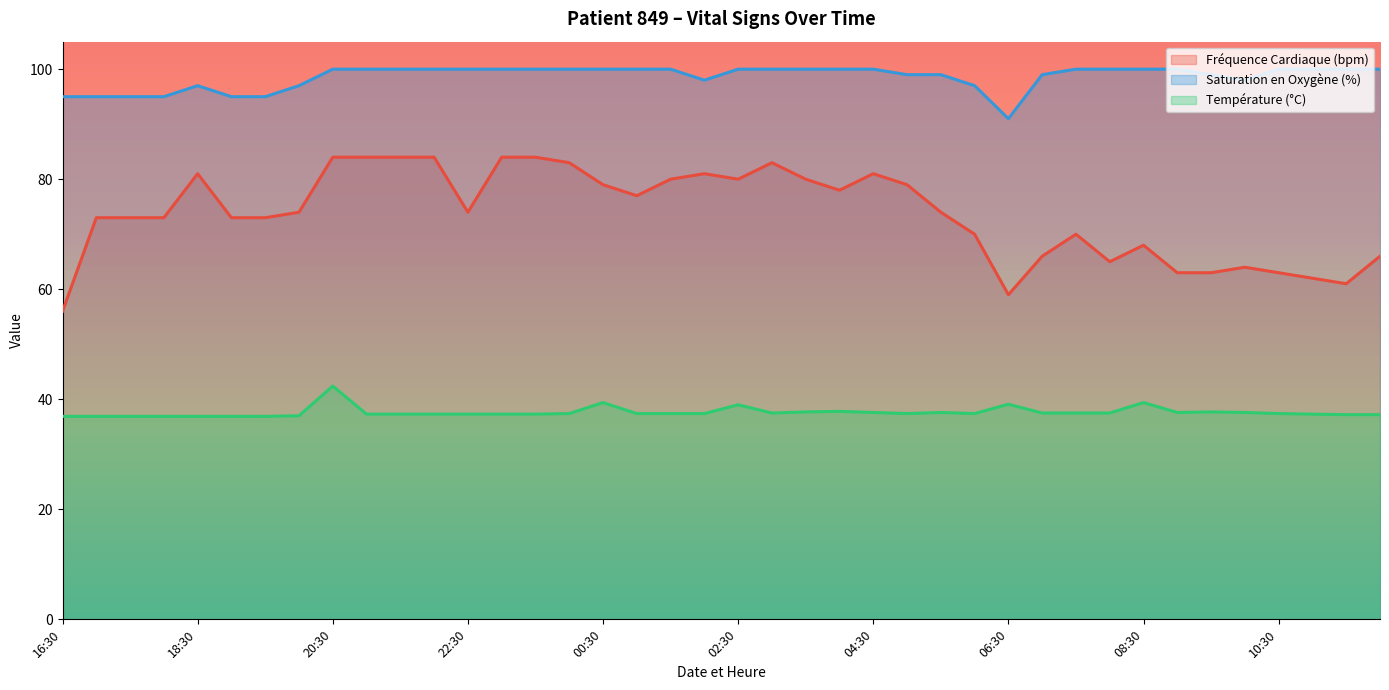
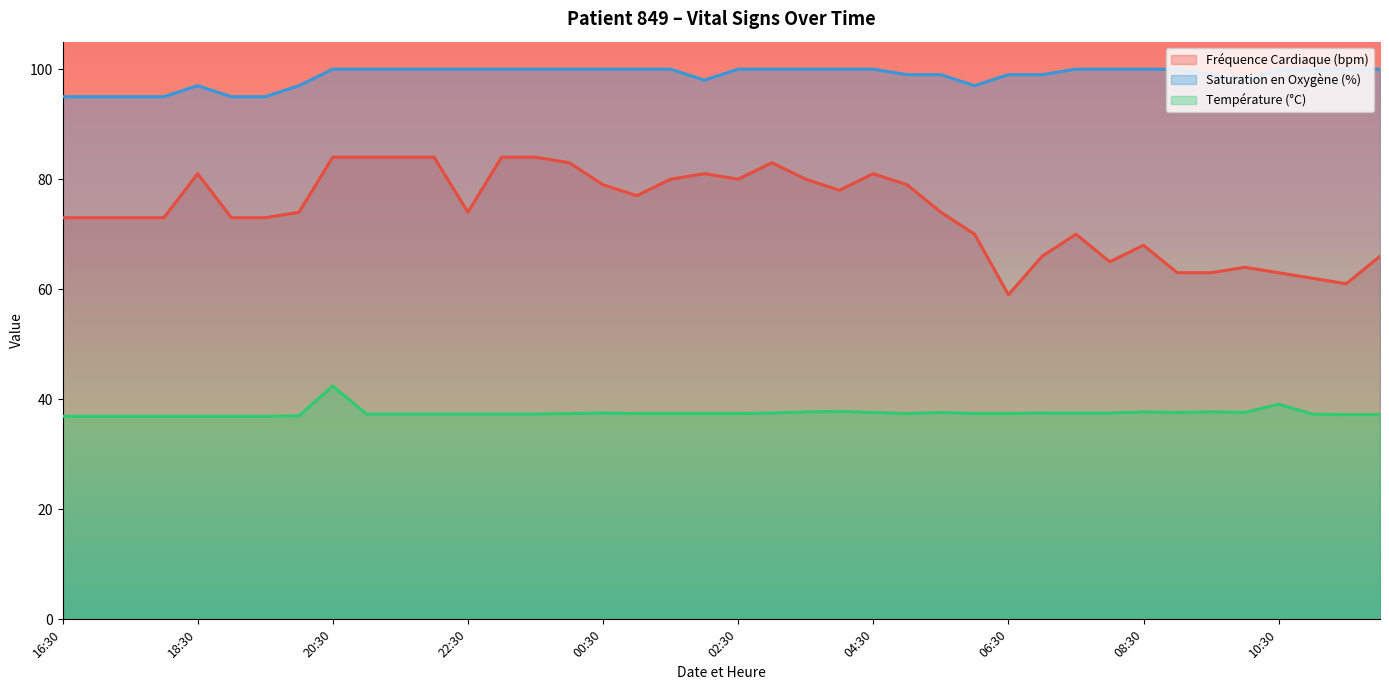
  {
    "Fréquence Cardiaque (bpm)": {
-     "16:30": 56,
+     "16:30": 73,
      "18:30": 81,
      "20:30": 84,
      "22:30": 74,
      "00:30": 79,
      "02:30": 80,
      "04:30": 81,
      "06:30": 59,
      "08:30": 68,
      "10:30": 63
    },
    "Saturation en Oxygène (%)": {
      "16:30": 95,
      "18:30": 97,
      "20:30": 100,
      "22:30": 100,
      "00:30": 100,
      "02:30": 100,
      "04:30": 100,
-     "06:30": 91,
+     "06:30": 99,
      "08:30": 100
    },
    "Température (°C)": {
      "16:30": 37,
      "18:30": 37,
      "20:30": 42,
      "22:30": 37,
-     "00:30": 39,
-     "02:30": 39,
+     "00:30": 38,
+     "02:30": 37,
      "04:30": 38,
-     "06:30": 39,
-     "08:30": 39,
-     "10:30": 37
+     "06:30": 37,
+     "08:30": 38,
+     "10:30": 39
    }
  }
